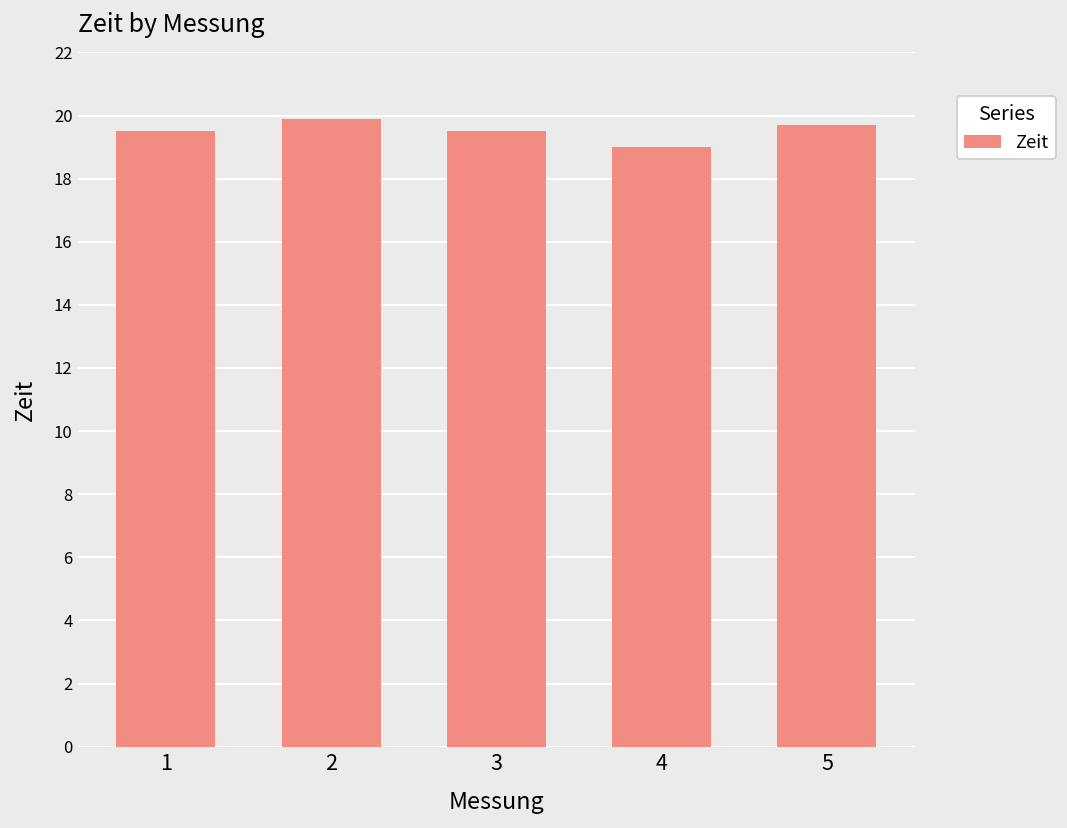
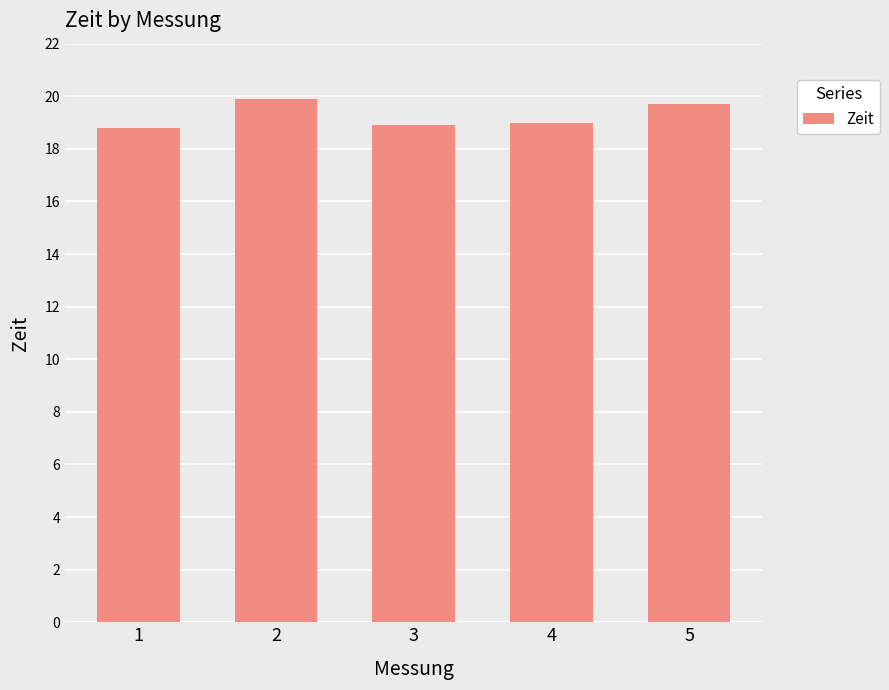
  {
-   "1": 19.5,
+   "1": 18.8,
    "2": 19.9,
-   "3": 19.5,
+   "3": 18.9,
    "4": 19.0,
    "5": 19.7
  }
